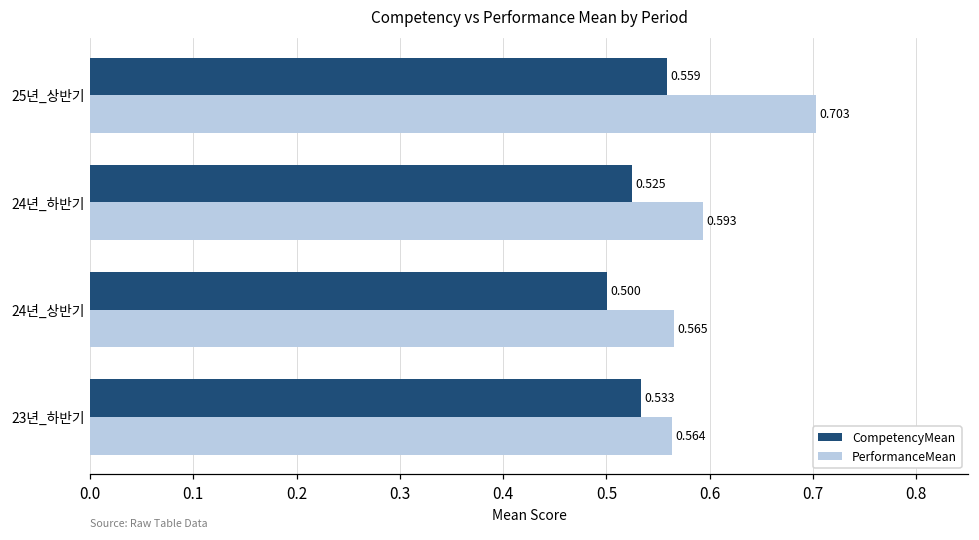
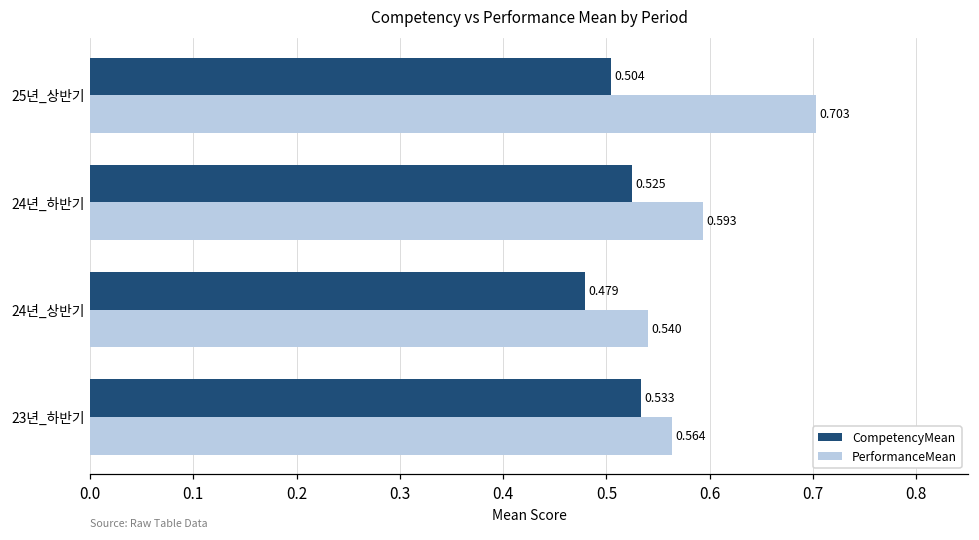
  {
    "CompetencyMean": {
-     "25년_상반기": 0.559,
+     "25년_상반기": 0.504,
      "24년_하반기": 0.525,
-     "24년_상반기": 0.500,
+     "24년_상반기": 0.479,
      "23년_하반기": 0.533
    },
    "PerformanceMean": {
      "25년_상반기": 0.703,
      "24년_하반기": 0.593,
-     "24년_상반기": 0.565,
+     "24년_상반기": 0.540,
      "23년_하반기": 0.564
    }
  }
